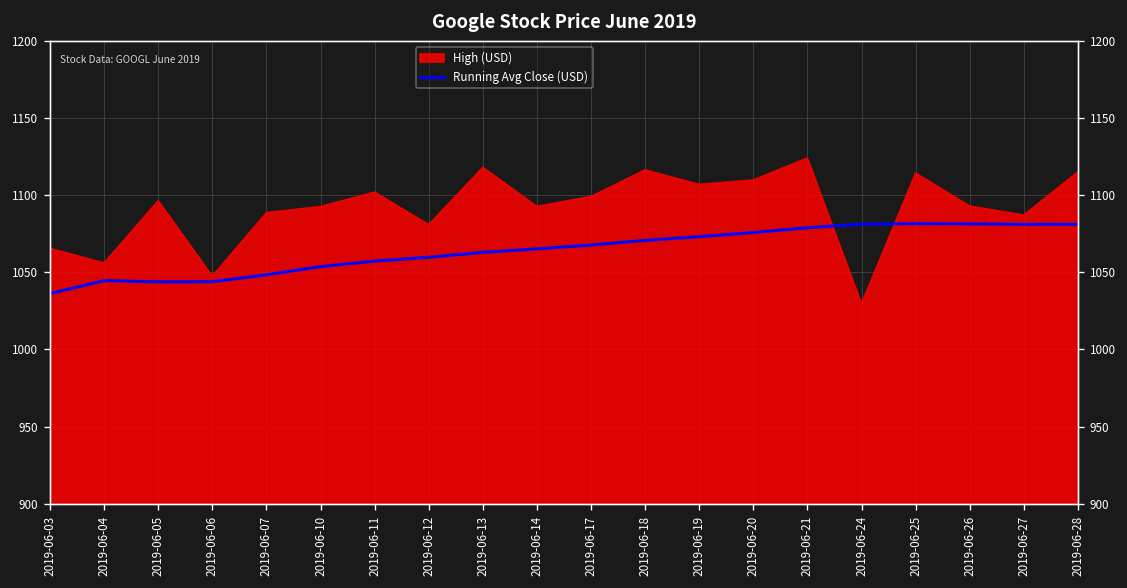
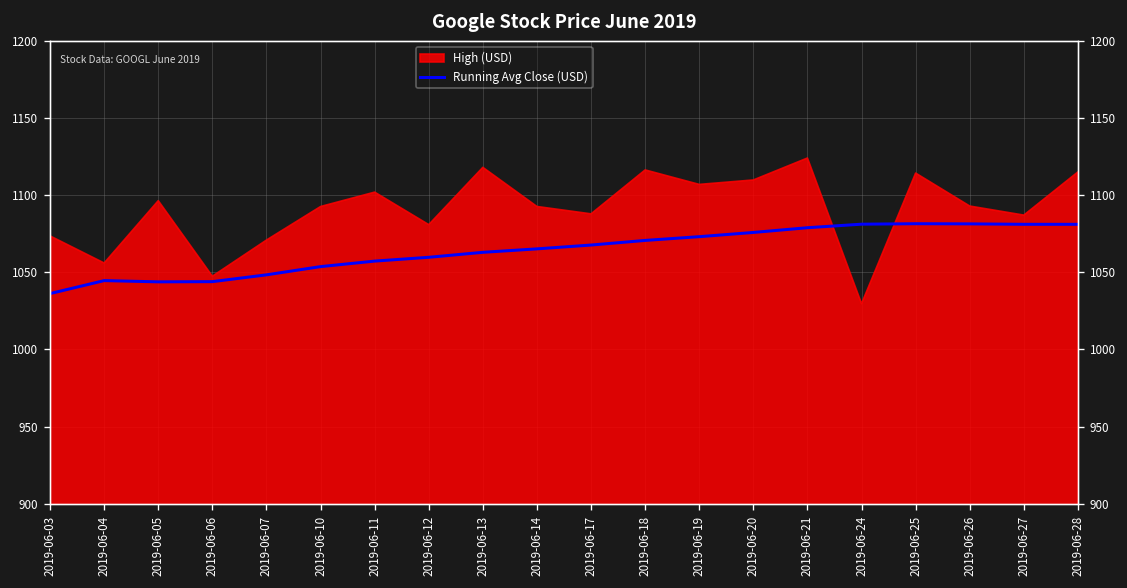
  {
    "High (USD)": {
-     "2019-06-03": 1066,
+     "2019-06-03": 1074,
      "2019-06-04": 1056,
      "2019-06-05": 1096,
      "2019-06-06": 1047,
-     "2019-06-07": 1089,
+     "2019-06-07": 1071,
      "2019-06-10": 1093,
      "2019-06-11": 1102,
      "2019-06-12": 1081,
      "2019-06-13": 1118,
      "2019-06-14": 1093,
-     "2019-06-17": 1099,
+     "2019-06-17": 1088,
      "2019-06-18": 1116,
      "2019-06-19": 1107,
      "2019-06-20": 1110,
      "2019-06-21": 1124,
      "2019-06-24": 1030,
      "2019-06-25": 1114,
      "2019-06-26": 1093,
      "2019-06-27": 1087,
      "2019-06-28": 1115
    },
    "Running Avg Close (USD)": {
      "2019-06-03": 1036,
      "2019-06-04": 1045,
      "2019-06-05": 1044,
      "2019-06-06": 1044,
      "2019-06-07": 1048,
      "2019-06-10": 1054,
      "2019-06-11": 1057,
      "2019-06-12": 1060,
      "2019-06-13": 1063,
      "2019-06-14": 1065,
      "2019-06-17": 1068,
      "2019-06-18": 1071,
      "2019-06-19": 1073,
      "2019-06-20": 1076,
      "2019-06-21": 1079,
      "2019-06-24": 1081,
      "2019-06-25": 1082,
      "2019-06-26": 1081,
      "2019-06-27": 1081,
      "2019-06-28": 1081
    }
  }
